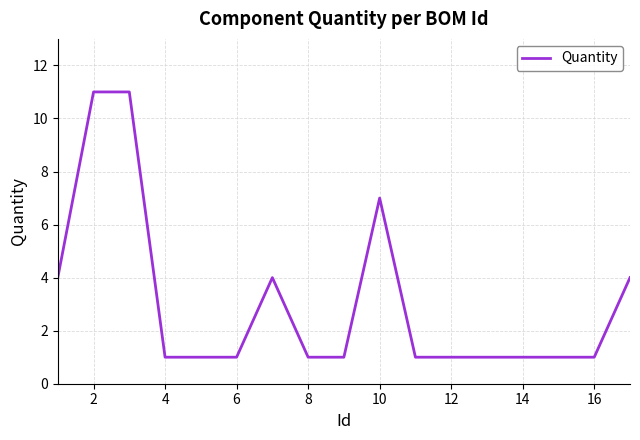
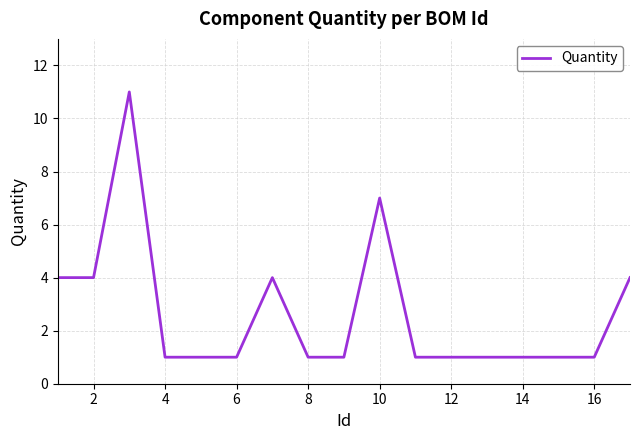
  {
-   "2": 11,
+   "2": 4,
    "4": 1,
    "6": 1,
    "8": 1,
    "10": 7,
    "12": 1,
    "14": 1,
    "16": 1
  }
